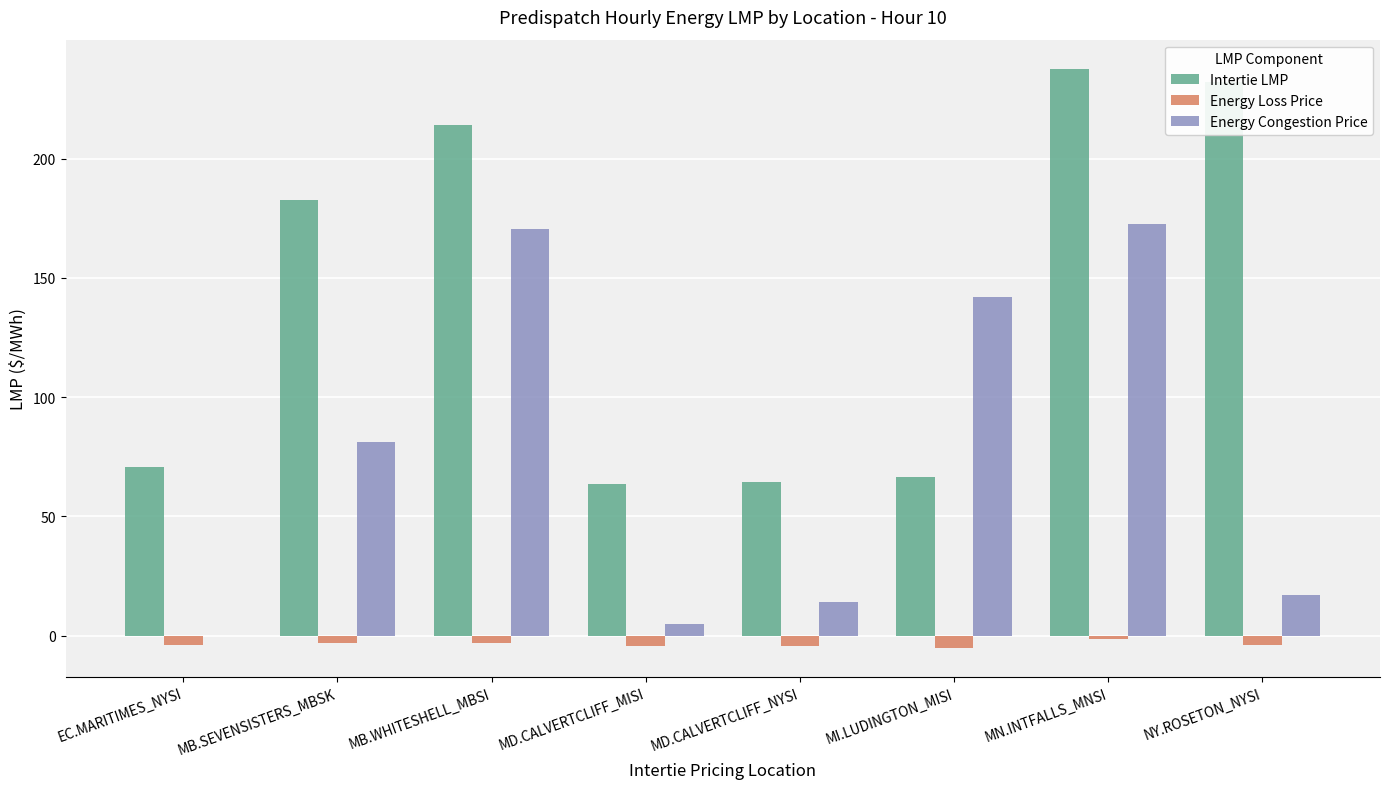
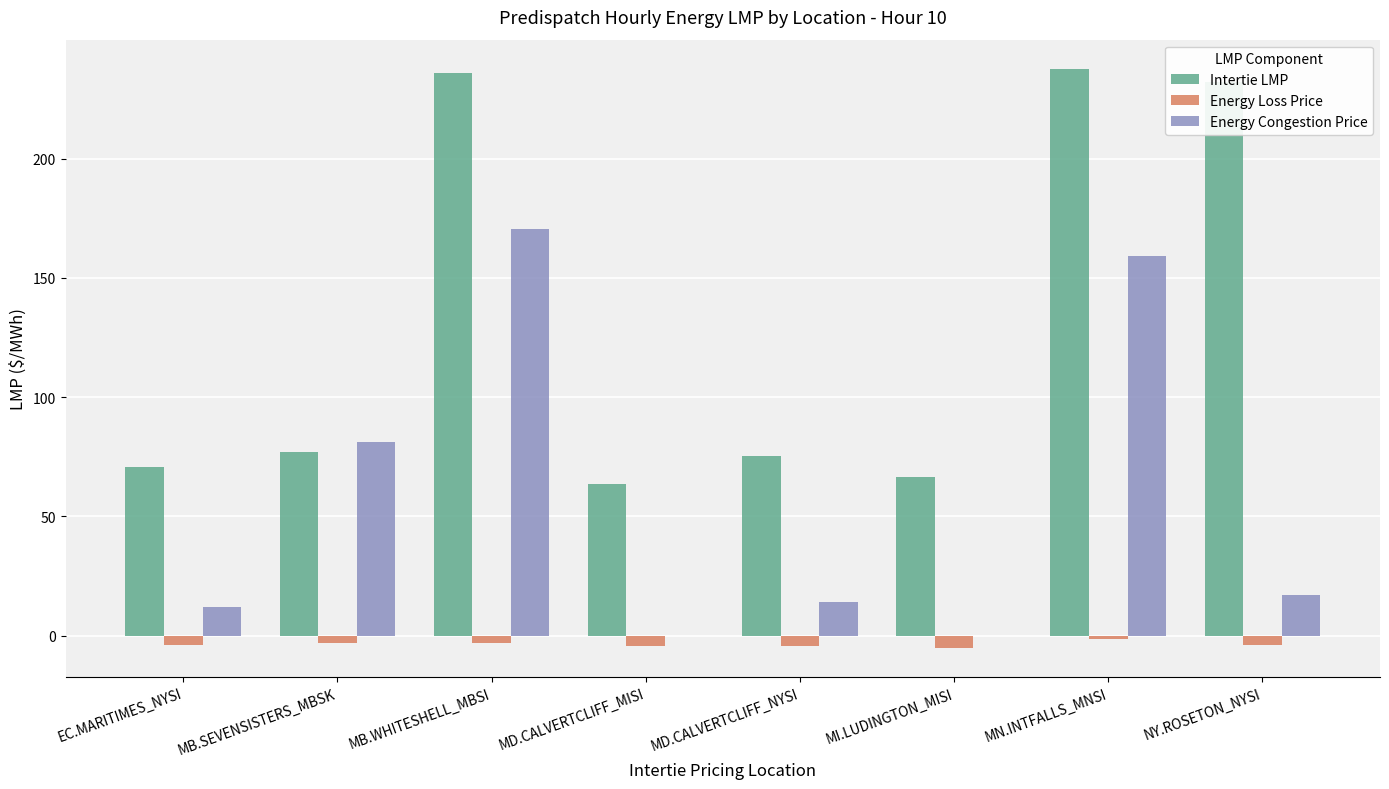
  {
    "Intertie LMP": {
      "EC.MARITIMES_NYSI": 71,
-     "MB.SEVENSISTERS_MBSK": 183,
-     "MB.WHITESHELL_MBSI": 214,
+     "MB.SEVENSISTERS_MBSK": 77,
+     "MB.WHITESHELL_MBSI": 236,
      "MD.CALVERTCLIFF_MISI": 63,
-     "MD.CALVERTCLIFF_NYSI": 64,
+     "MD.CALVERTCLIFF_NYSI": 75,
      "MI.LUDINGTON_MISI": 66,
      "MN.INTFALLS_MNSI": 238
    },
    "Energy Loss Price": {
      "EC.MARITIMES_NYSI": -4,
      "MB.SEVENSISTERS_MBSK": -3,
      "MB.WHITESHELL_MBSI": -3,
      "MD.CALVERTCLIFF_MISI": -5,
      "MD.CALVERTCLIFF_NYSI": -5,
      "MI.LUDINGTON_MISI": -5,
      "MN.INTFALLS_MNSI": -1,
      "NY.ROSETON_NYSI": -4
    },
    "Energy Congestion Price": {
-     "EC.MARITIMES_NYSI": 0,
+     "EC.MARITIMES_NYSI": 12,
      "MB.SEVENSISTERS_MBSK": 81,
      "MB.WHITESHELL_MBSI": 171,
-     "MD.CALVERTCLIFF_MISI": 5,
+     "MD.CALVERTCLIFF_MISI": 0,
      "MD.CALVERTCLIFF_NYSI": 14,
-     "MI.LUDINGTON_MISI": 142,
-     "MN.INTFALLS_MNSI": 173,
+     "MI.LUDINGTON_MISI": 0,
+     "MN.INTFALLS_MNSI": 159,
      "NY.ROSETON_NYSI": 17
    }
  }
